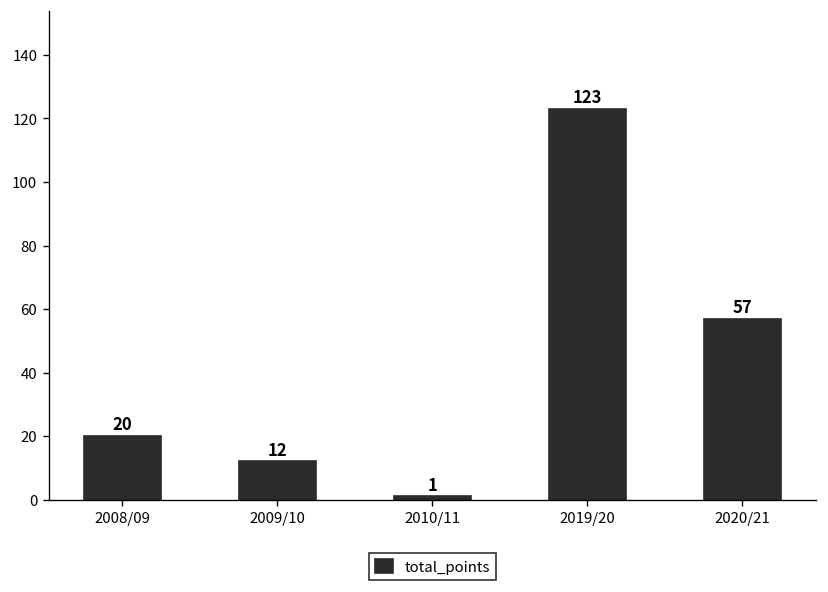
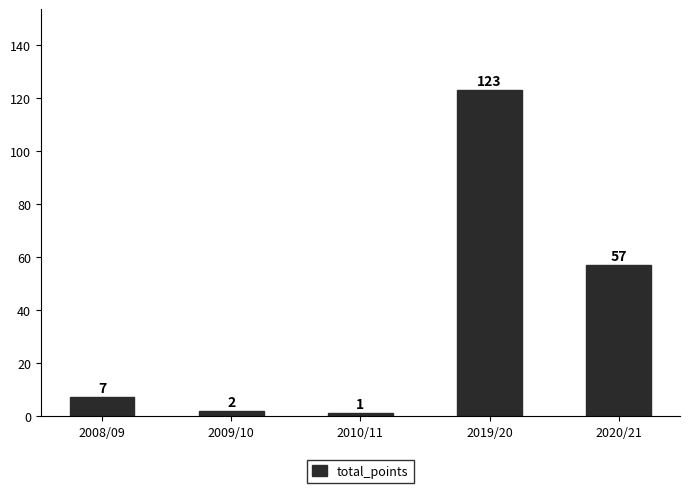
  {
-   "2008/09": 20,
-   "2009/10": 12,
+   "2008/09": 7,
+   "2009/10": 2,
    "2010/11": 1,
    "2019/20": 123,
    "2020/21": 57
  }
